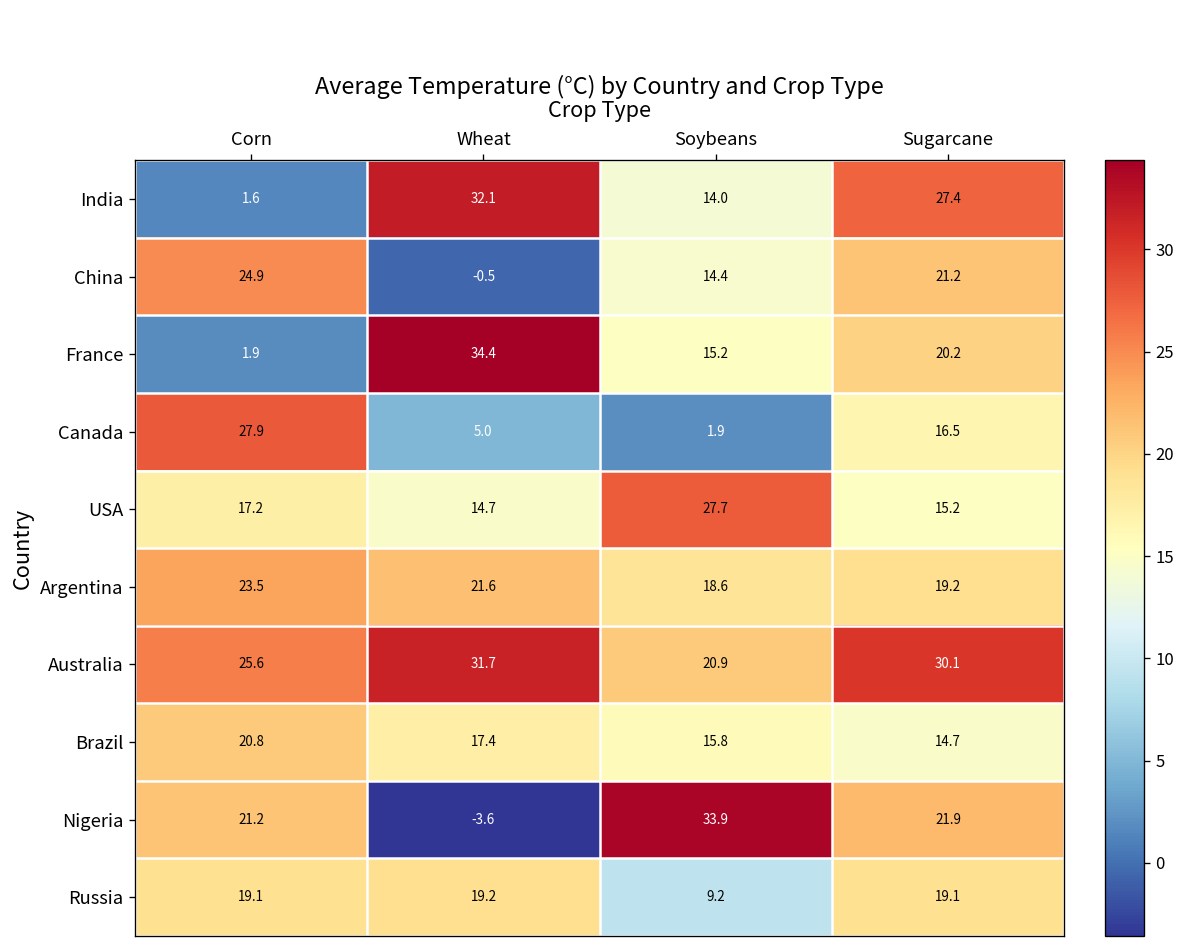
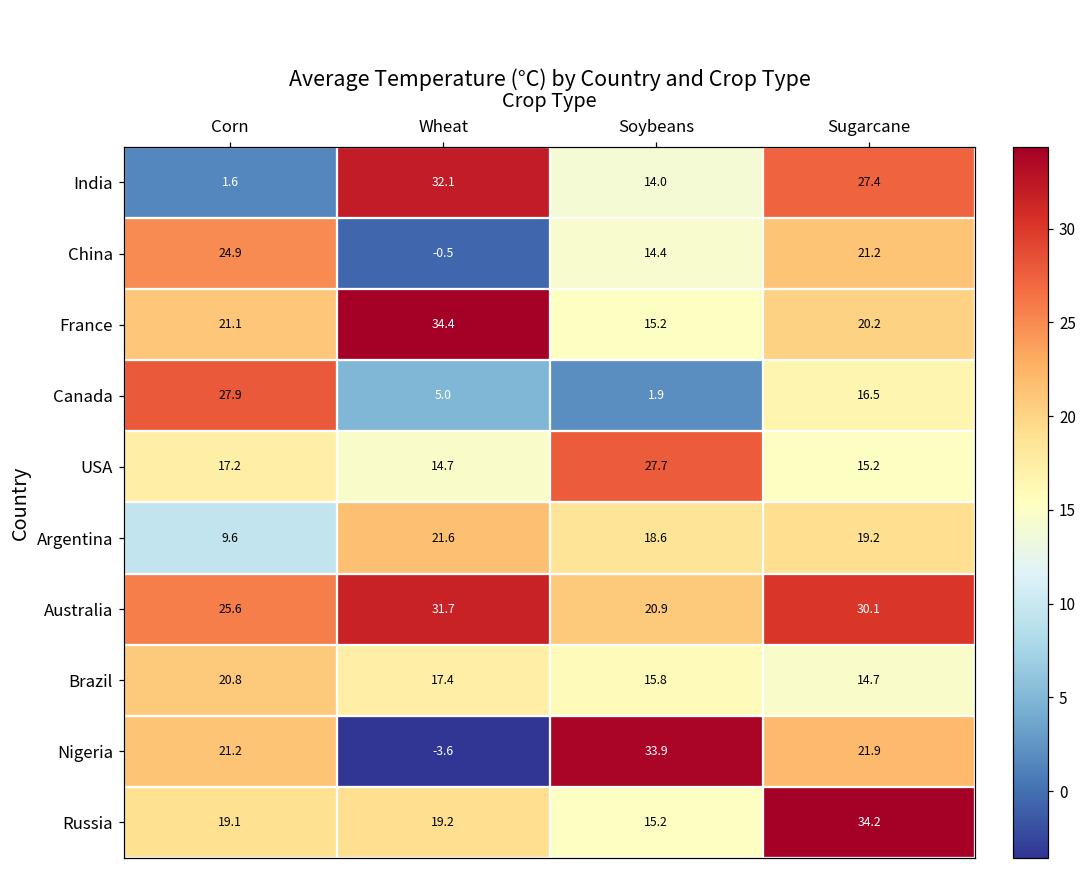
  {
    "India": {
      "Corn": 1.6,
      "Wheat": 32.1,
      "Soybeans": 14.0,
      "Sugarcane": 27.4
    },
    "China": {
      "Corn": 24.9,
      "Wheat": -0.5,
      "Soybeans": 14.4,
      "Sugarcane": 21.2
    },
    "France": {
-     "Corn": 1.9,
+     "Corn": 21.1,
      "Wheat": 34.4,
      "Soybeans": 15.2,
      "Sugarcane": 20.2
    },
    "Canada": {
      "Corn": 27.9,
      "Wheat": 5.0,
      "Soybeans": 1.9,
      "Sugarcane": 16.5
    },
    "USA": {
      "Corn": 17.2,
      "Wheat": 14.7,
      "Soybeans": 27.7,
      "Sugarcane": 15.2
    },
    "Argentina": {
-     "Corn": 23.5,
+     "Corn": 9.6,
      "Wheat": 21.6,
      "Soybeans": 18.6,
      "Sugarcane": 19.2
    },
    "Australia": {
      "Corn": 25.6,
      "Wheat": 31.7,
      "Soybeans": 20.9,
      "Sugarcane": 30.1
    },
    "Brazil": {
      "Corn": 20.8,
      "Wheat": 17.4,
      "Soybeans": 15.8,
      "Sugarcane": 14.7
    },
    "Nigeria": {
      "Corn": 21.2,
      "Wheat": -3.6,
      "Soybeans": 33.9,
      "Sugarcane": 21.9
    },
    "Russia": {
      "Corn": 19.1,
      "Wheat": 19.2,
-     "Soybeans": 9.2,
-     "Sugarcane": 19.1
+     "Soybeans": 15.2,
+     "Sugarcane": 34.2
    }
  }
